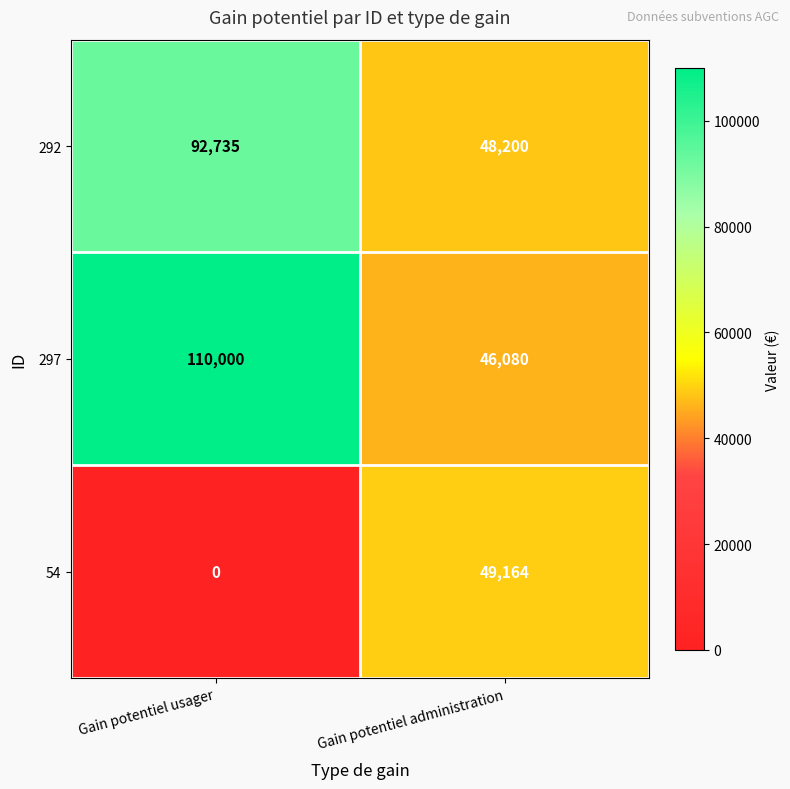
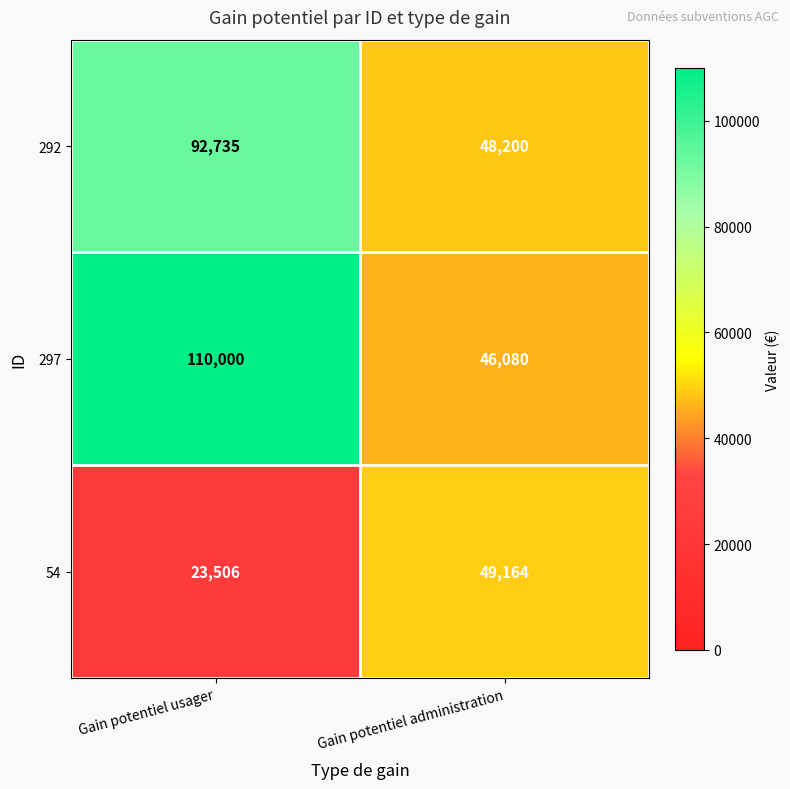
  {
    "292": {
      "Gain potentiel usager": "92,735",
      "Gain potentiel administration": "48,200"
    },
    "297": {
      "Gain potentiel usager": "110,000",
      "Gain potentiel administration": "46,080"
    },
    "54": {
-     "Gain potentiel usager": "0",
+     "Gain potentiel usager": "23,506",
      "Gain potentiel administration": "49,164"
    }
  }
